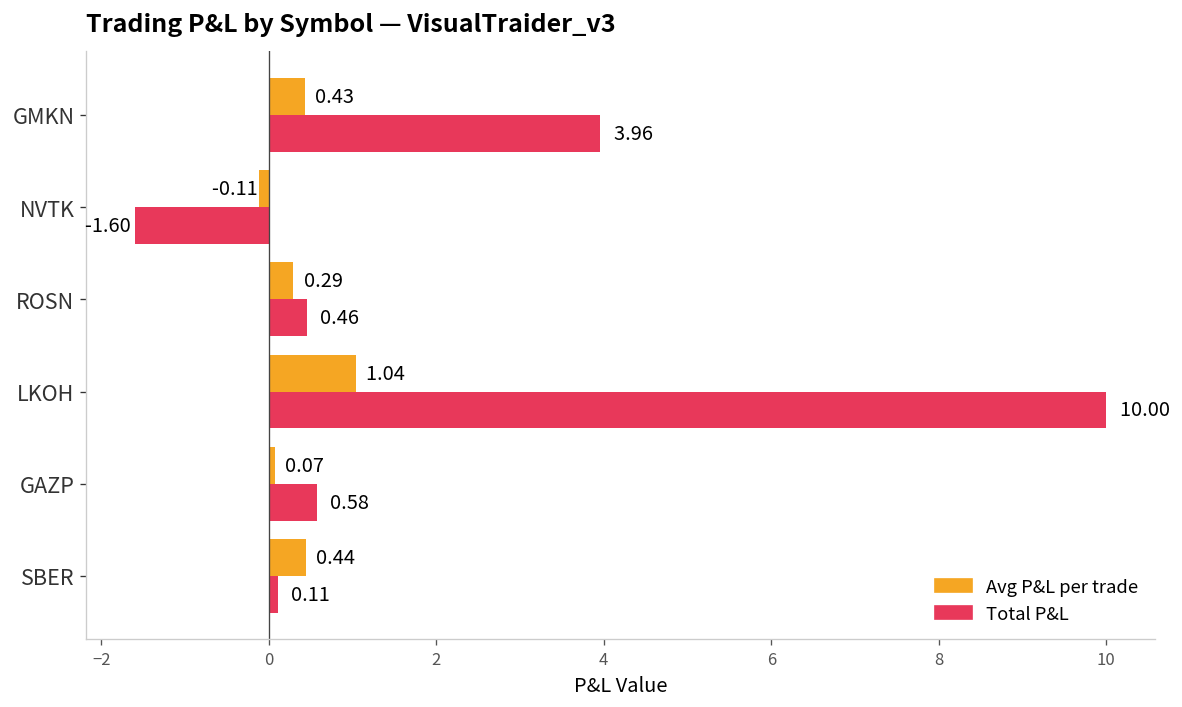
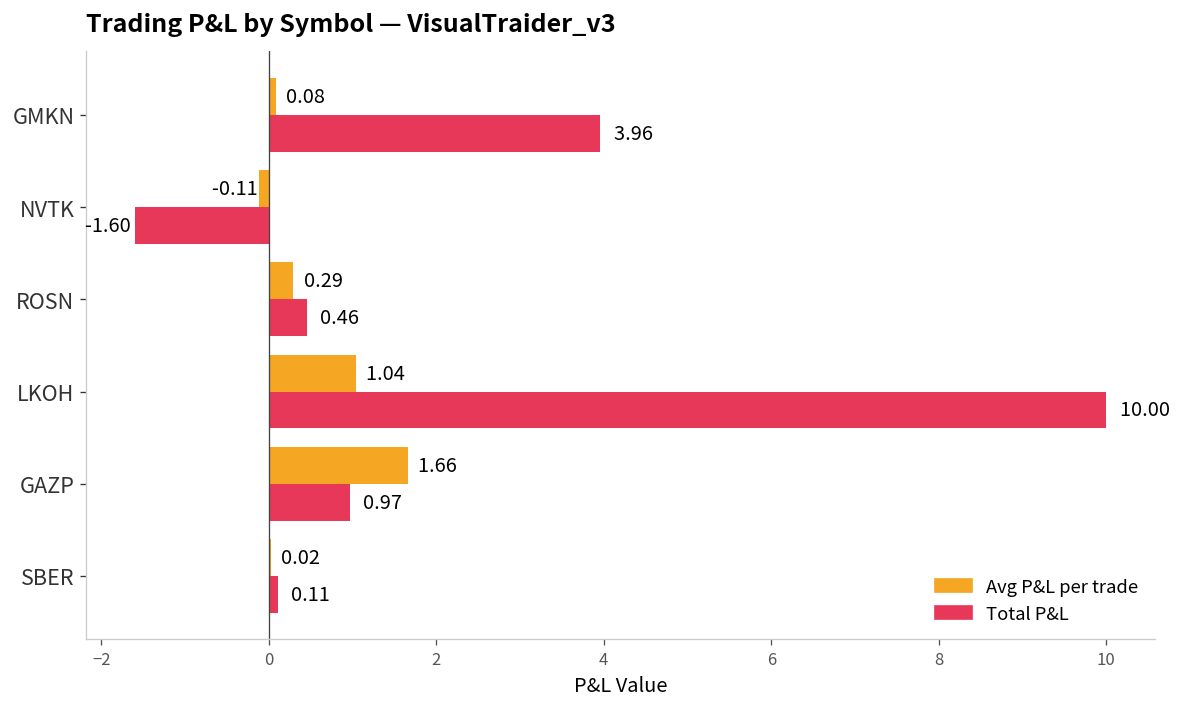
  {
    "Avg P&L per trade": {
-     "GMKN": 0.43,
+     "GMKN": 0.08,
      "NVTK": -0.11,
      "ROSN": 0.29,
      "LKOH": 1.04,
-     "GAZP": 0.07,
-     "SBER": 0.44
+     "GAZP": 1.66,
+     "SBER": 0.02
    },
    "Total P&L": {
      "GMKN": 3.96,
      "NVTK": -1.60,
      "ROSN": 0.46,
      "LKOH": 10.00,
-     "GAZP": 0.58,
+     "GAZP": 0.97,
      "SBER": 0.11
    }
  }
